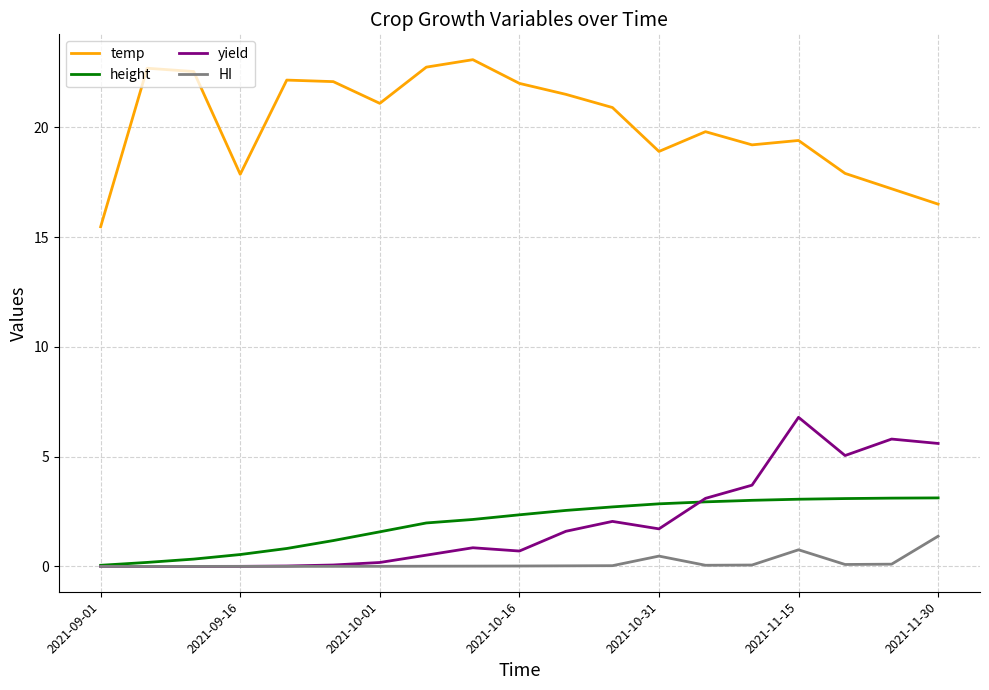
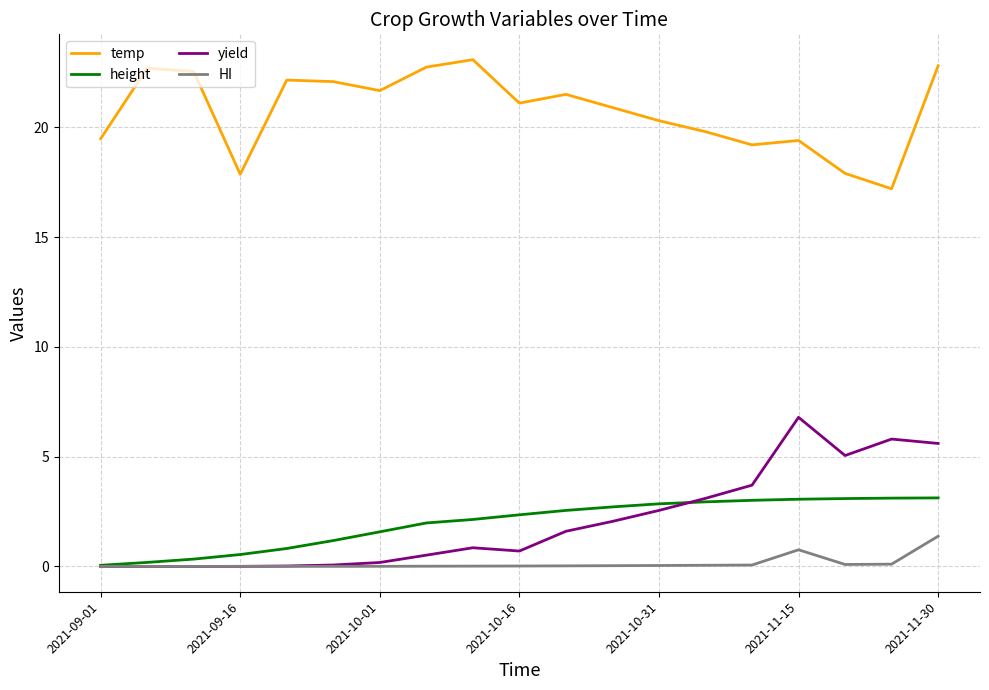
  {
    "temp": {
-     "2021-09-01": 15.5,
+     "2021-09-01": 19.5,
      "2021-09-16": 17.9,
-     "2021-10-01": 21.1,
-     "2021-10-16": 22.0,
-     "2021-10-31": 18.9,
+     "2021-10-01": 21.7,
+     "2021-10-16": 21.1,
+     "2021-10-31": 20.3,
      "2021-11-15": 19.4,
-     "2021-11-30": 16.5
+     "2021-11-30": 22.8
    },
    "height": {
      "2021-09-16": 0.5,
      "2021-10-01": 1.6,
      "2021-10-16": 2.4,
      "2021-10-31": 2.9,
      "2021-11-15": 3.1,
      "2021-11-30": 3.1
    },
    "yield": {
      "2021-10-01": 0.2,
      "2021-10-16": 0.7,
-     "2021-10-31": 1.7,
+     "2021-10-31": 2.6,
      "2021-11-15": 6.8,
      "2021-11-30": 5.6
    },
    "HI": {
      "2021-10-01": 0.0,
      "2021-10-16": 0.0,
-     "2021-10-31": 0.5,
+     "2021-10-31": 0.0,
      "2021-11-15": 0.8,
      "2021-11-30": 1.4
    }
  }
